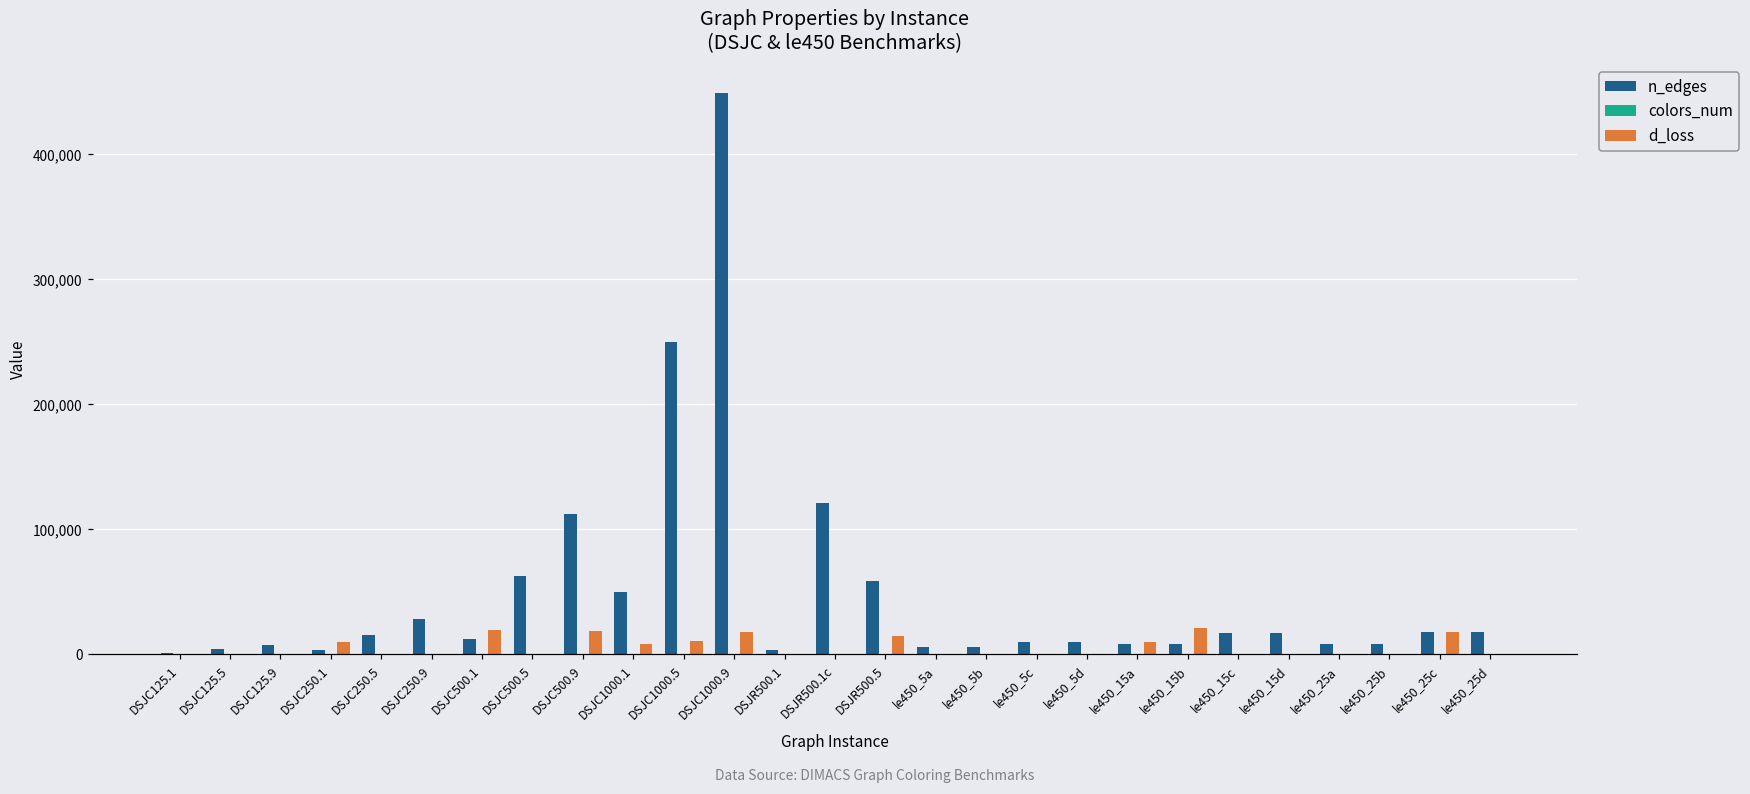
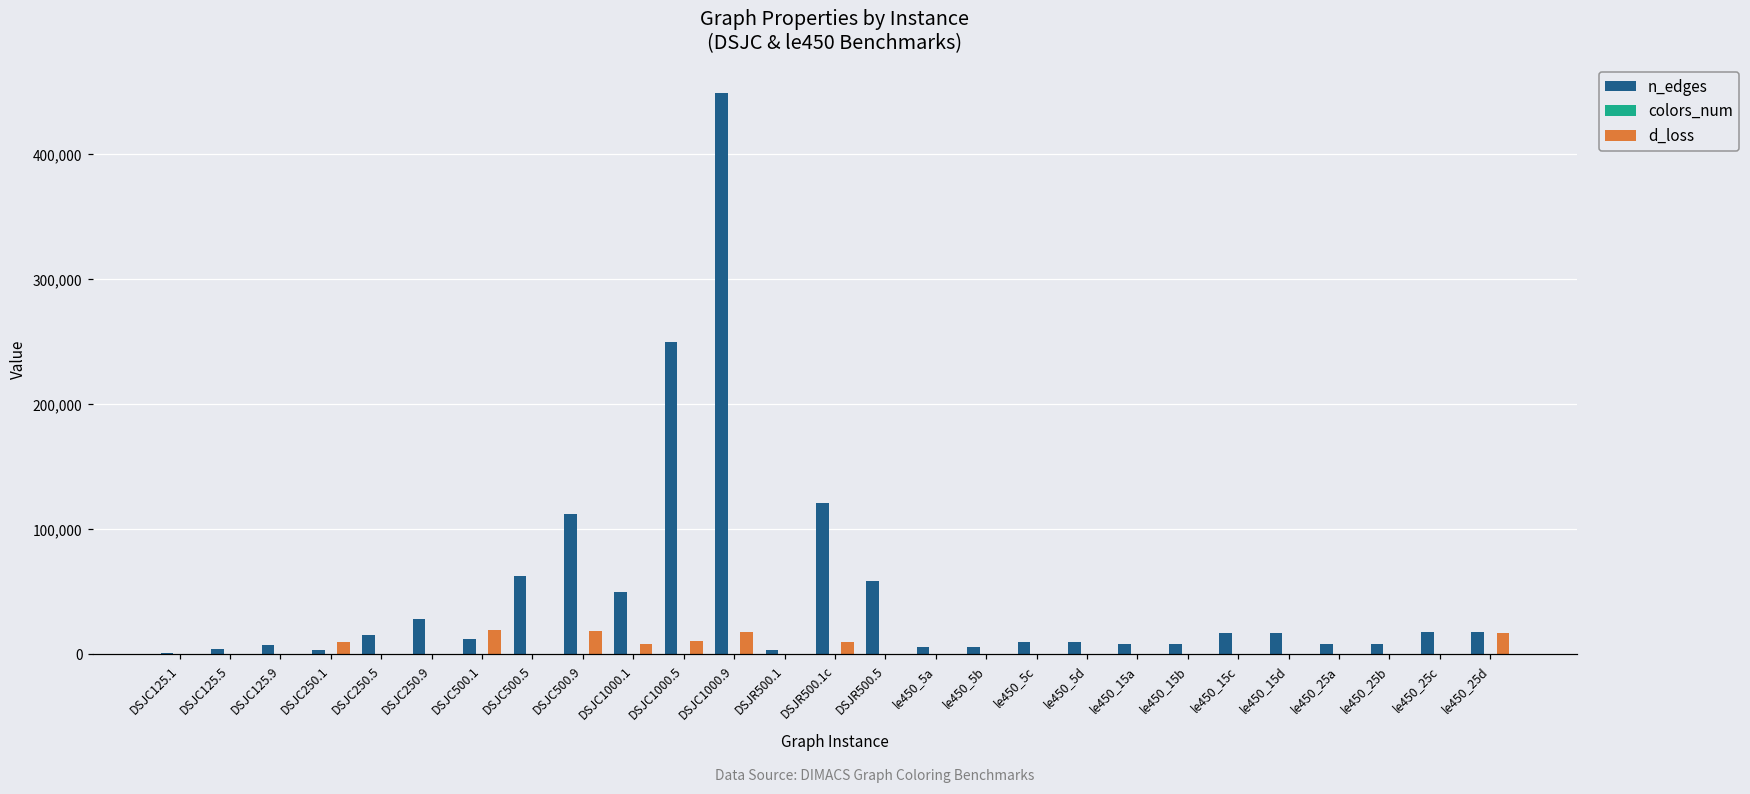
  {
    "n_edges": {
      "DSJC125.5": "4,000",
      "DSJC125.9": "7,000",
      "DSJC250.1": "3,000",
      "DSJC250.5": "16,000",
      "DSJC250.9": "28,000",
      "DSJC500.1": "12,000",
      "DSJC500.5": "63,000",
      "DSJC500.9": "112,000",
      "DSJC1000.1": "50,000",
      "DSJC1000.5": "250,000",
      "DSJC1000.9": "449,000",
      "DSJR500.1": "4,000",
      "DSJR500.1c": "121,000",
      "DSJR500.5": "59,000",
      "le450_5a": "6,000",
      "le450_5b": "6,000",
      "le450_5c": "10,000",
      "le450_5d": "10,000",
      "le450_15a": "8,000",
      "le450_15b": "8,000",
      "le450_15c": "17,000",
      "le450_15d": "17,000",
      "le450_25a": "8,000",
      "le450_25b": "8,000",
      "le450_25c": "17,000",
      "le450_25d": "17,000"
    },
    "d_loss": {
      "DSJC250.1": "10,000",
      "DSJC500.1": "20,000",
      "DSJC500.9": "19,000",
      "DSJC1000.1": "8,000",
      "DSJC1000.5": "11,000",
      "DSJC1000.9": "18,000",
-     "DSJR500.1c": "0",
-     "DSJR500.5": "15,000",
-     "le450_15a": "10,000",
-     "le450_15b": "21,000",
-     "le450_25c": "18,000",
-     "le450_25d": "0"
+     "DSJR500.1c": "10,000",
+     "DSJR500.5": "0",
+     "le450_15a": "0",
+     "le450_15b": "0",
+     "le450_25c": "0",
+     "le450_25d": "17,000"
    }
  }
